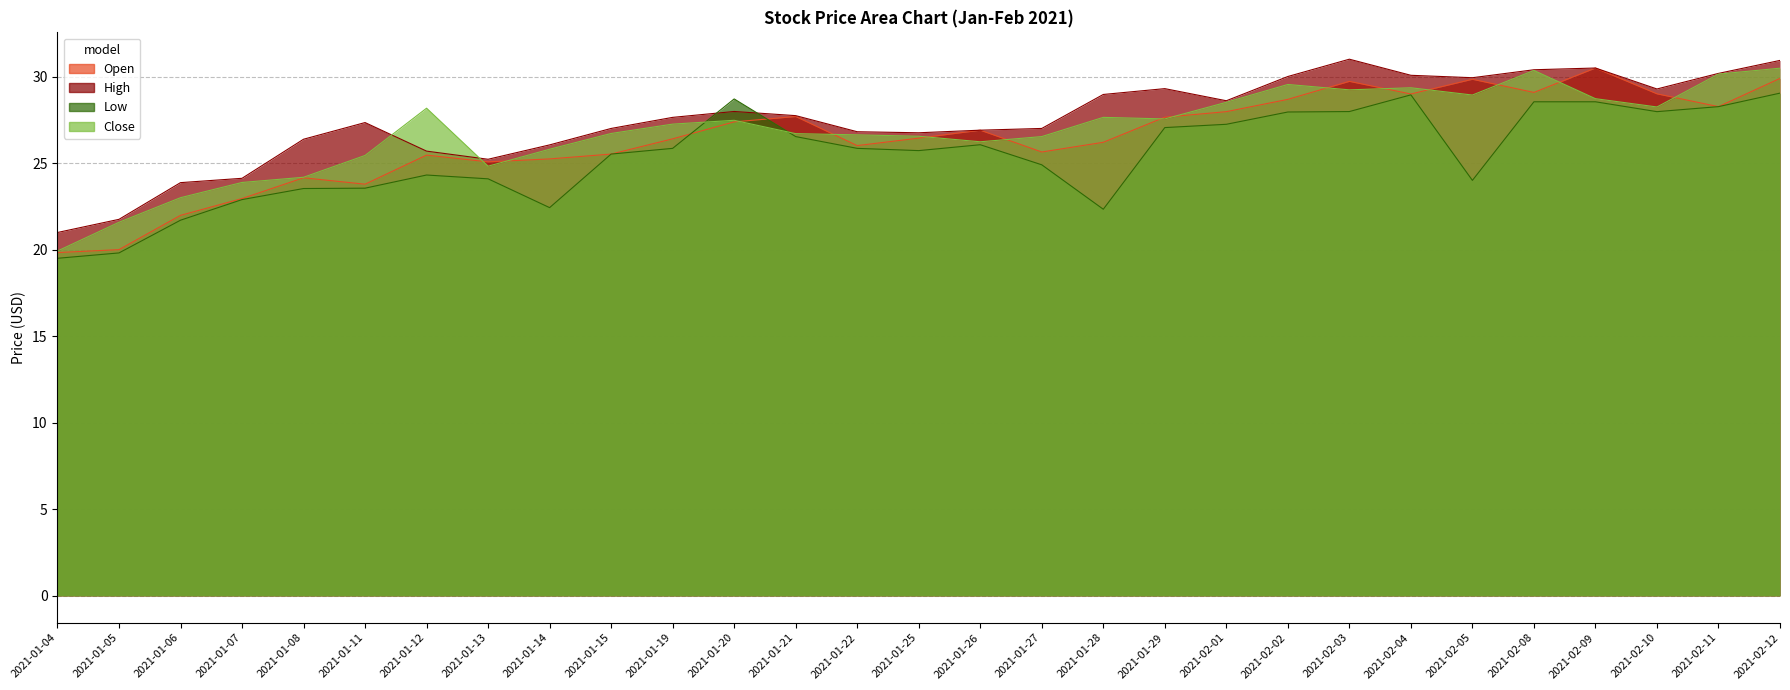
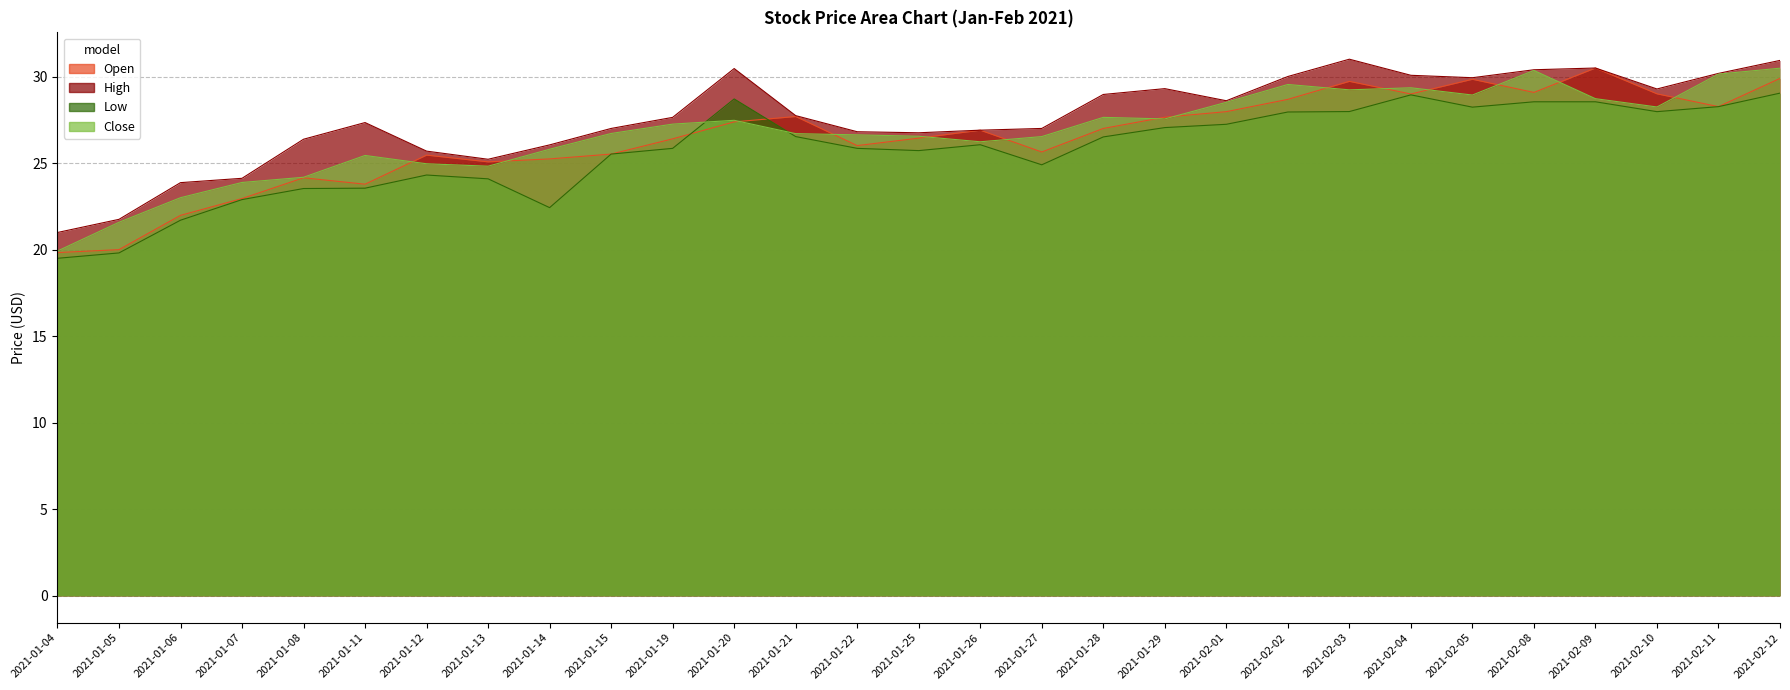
  {
    "Open": {
      "2021-01-05": 20.0,
      "2021-01-06": 22.0,
      "2021-01-11": 23.8,
      "2021-01-12": 25.5,
      "2021-01-13": 25.1,
      "2021-01-14": 25.2,
      "2021-01-19": 26.4,
      "2021-01-22": 26.0,
      "2021-01-27": 25.6,
-     "2021-01-28": 26.2,
+     "2021-01-28": 27.0,
      "2021-02-01": 28.0,
      "2021-02-02": 28.7,
      "2021-02-03": 29.7,
      "2021-02-08": 29.1,
      "2021-02-10": 29.0,
      "2021-02-12": 29.9
    },
    "High": {
      "2021-01-04": 21.0,
      "2021-01-05": 21.8,
      "2021-01-06": 23.9,
      "2021-01-07": 24.1,
      "2021-01-08": 26.4,
      "2021-01-11": 27.3,
      "2021-01-12": 25.7,
      "2021-01-13": 25.2,
      "2021-01-14": 26.0,
      "2021-01-15": 27.0,
      "2021-01-19": 27.6,
-     "2021-01-20": 28.0,
+     "2021-01-20": 30.5,
      "2021-01-22": 26.8,
      "2021-01-25": 26.8,
      "2021-01-27": 27.0,
      "2021-01-28": 29.0,
      "2021-01-29": 29.3,
      "2021-02-02": 30.0,
      "2021-02-03": 31.0,
      "2021-02-04": 30.1,
      "2021-02-10": 29.3,
      "2021-02-12": 30.9
    },
    "Low": {
      "2021-01-04": 19.5,
      "2021-01-05": 19.8,
      "2021-01-06": 21.7,
      "2021-01-08": 23.5,
      "2021-01-11": 23.5,
      "2021-01-12": 24.3,
      "2021-01-13": 24.1,
      "2021-01-14": 22.4,
      "2021-01-19": 25.9,
      "2021-01-20": 28.7,
      "2021-01-21": 26.5,
      "2021-01-22": 25.9,
      "2021-01-25": 25.7,
      "2021-01-26": 26.1,
      "2021-01-27": 24.9,
-     "2021-01-28": 22.3,
+     "2021-01-28": 26.5,
      "2021-01-29": 27.0,
      "2021-02-01": 27.2,
      "2021-02-02": 28.0,
      "2021-02-03": 28.0,
-     "2021-02-05": 24.0,
+     "2021-02-05": 28.2,
      "2021-02-08": 28.5,
      "2021-02-09": 28.5,
      "2021-02-10": 28.0,
      "2021-02-12": 29.0
    },
    "Close": {
      "2021-01-05": 21.6,
      "2021-01-06": 23.0,
      "2021-01-07": 23.9,
      "2021-01-11": 25.4,
-     "2021-01-12": 28.2,
+     "2021-01-12": 25.0,
      "2021-01-13": 24.8,
      "2021-01-14": 25.8,
      "2021-01-15": 26.7,
      "2021-01-19": 27.3,
      "2021-01-21": 26.7,
      "2021-01-22": 26.6,
      "2021-01-26": 26.2,
      "2021-01-27": 26.5,
      "2021-01-28": 27.6,
      "2021-02-02": 29.5,
      "2021-02-03": 29.2,
      "2021-02-04": 29.4,
      "2021-02-05": 28.9,
      "2021-02-09": 28.7,
      "2021-02-10": 28.2,
      "2021-02-12": 30.5
    }
  }
